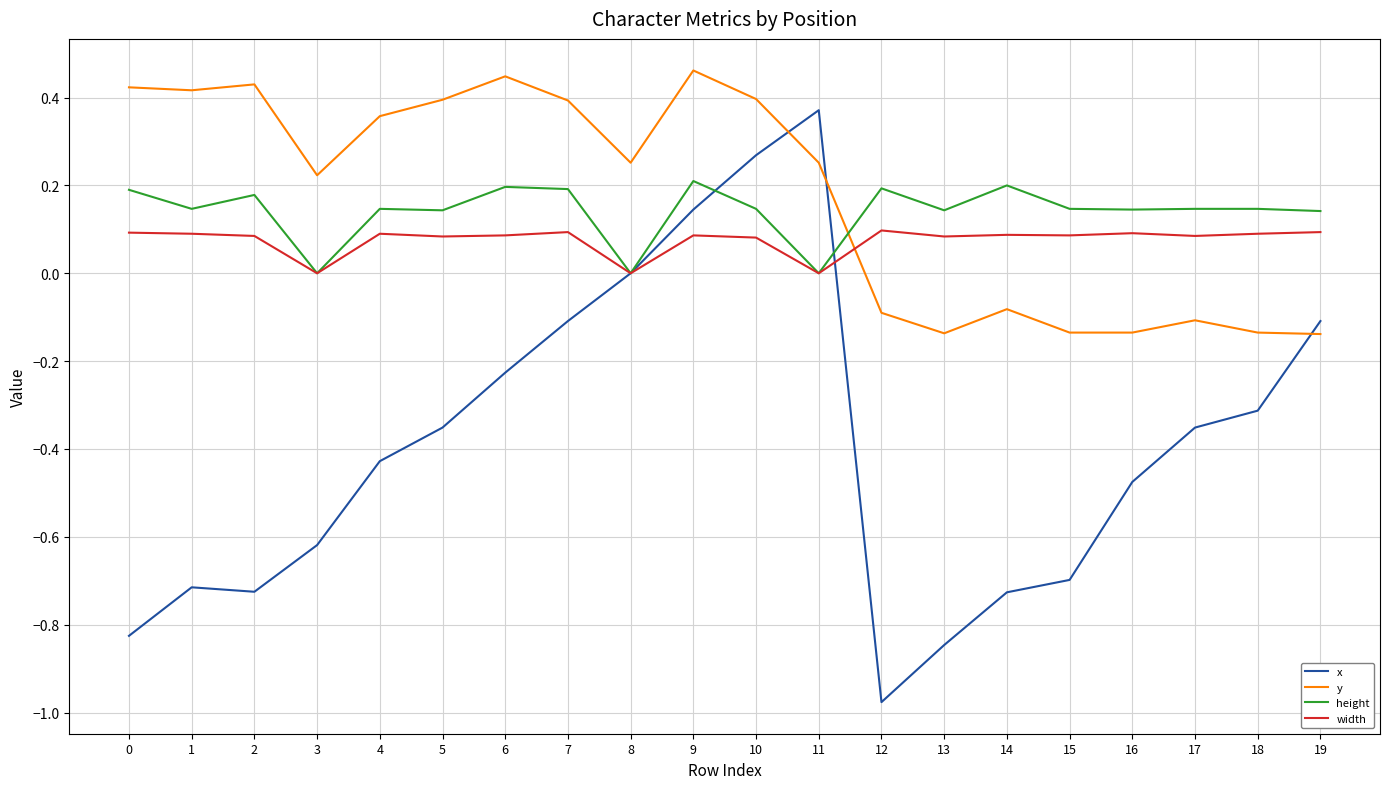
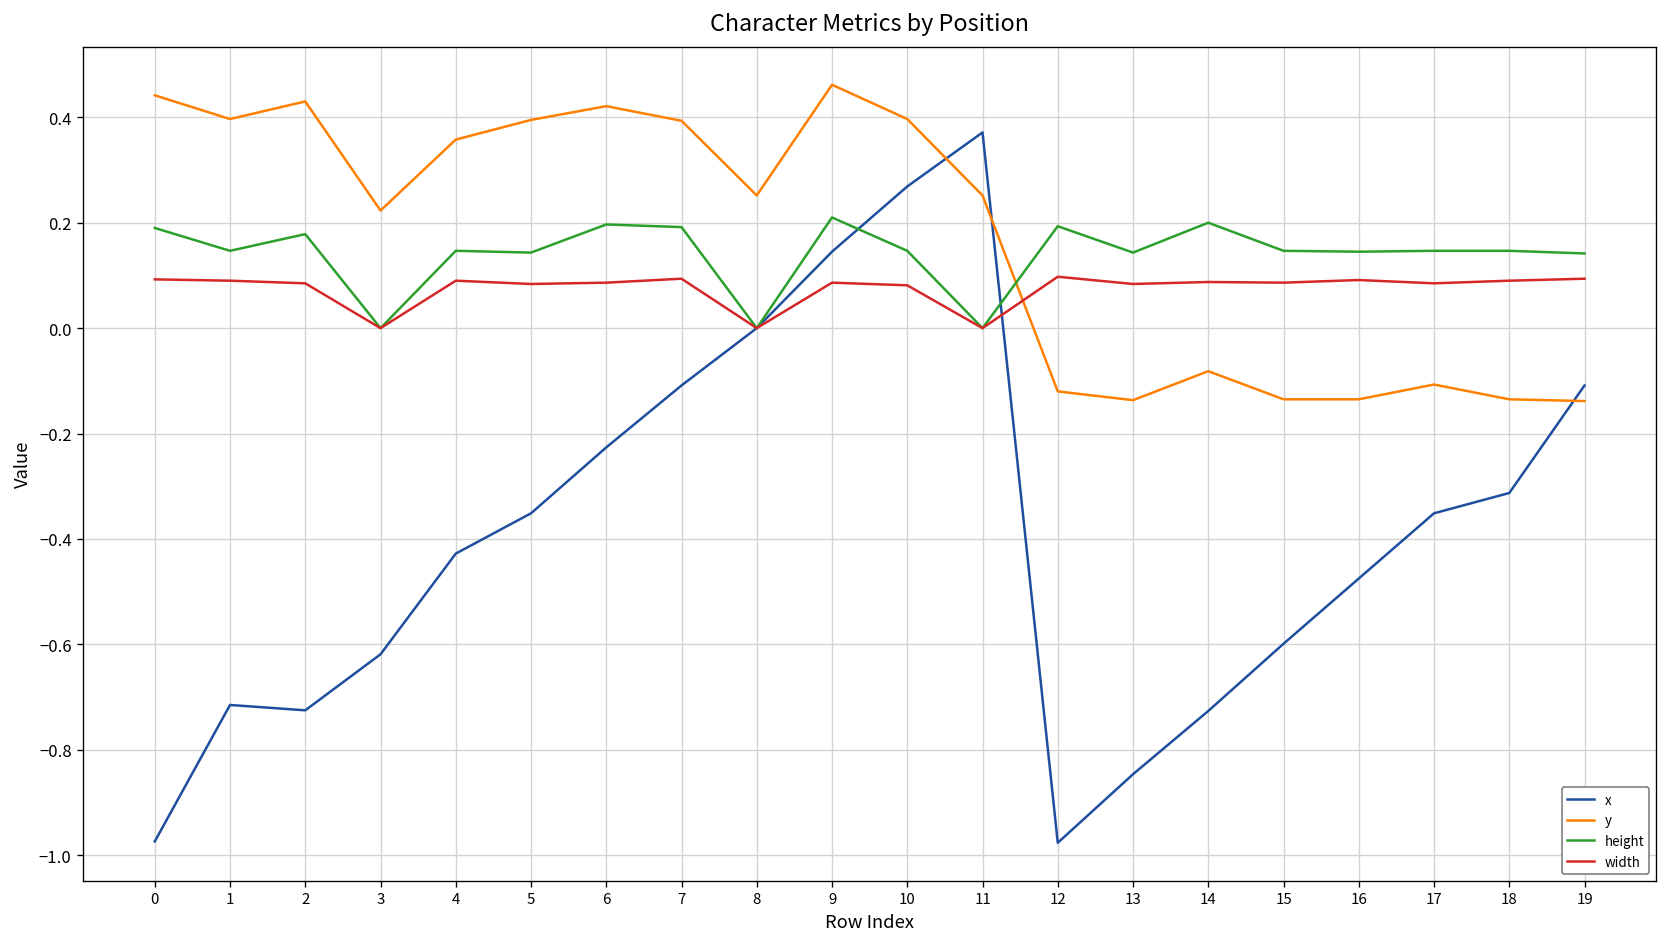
  {
    "x": {
-     "0": -0.83,
+     "0": -0.97,
      "1": -0.71,
      "2": -0.73,
      "3": -0.62,
      "4": -0.43,
      "5": -0.35,
      "6": -0.23,
      "7": -0.11,
      "9": 0.15,
      "10": 0.27,
      "11": 0.37,
      "12": -0.98,
      "13": -0.85,
      "14": -0.73,
-     "15": -0.70,
+     "15": -0.60,
      "16": -0.48,
      "17": -0.35,
      "18": -0.31,
      "19": -0.11
    },
    "y": {
-     "0": 0.42,
-     "1": 0.42,
+     "0": 0.44,
+     "1": 0.40,
      "2": 0.43,
      "3": 0.22,
      "4": 0.36,
      "5": 0.40,
-     "6": 0.45,
+     "6": 0.42,
      "7": 0.39,
      "8": 0.25,
      "9": 0.46,
      "10": 0.40,
      "11": 0.25,
-     "12": -0.09,
+     "12": -0.12,
      "13": -0.14,
      "14": -0.08,
      "15": -0.14,
      "16": -0.14,
      "17": -0.11,
      "18": -0.14,
      "19": -0.14
    },
    "height": {
      "0": 0.19,
      "1": 0.15,
      "2": 0.18,
      "4": 0.15,
      "5": 0.14,
      "6": 0.20,
      "7": 0.19,
      "9": 0.21,
      "10": 0.15,
      "12": 0.19,
      "13": 0.14,
      "14": 0.20,
      "15": 0.15,
      "16": 0.15,
      "17": 0.15,
      "18": 0.15,
      "19": 0.14
    },
    "width": {
      "0": 0.09,
      "1": 0.09,
      "2": 0.09,
      "4": 0.09,
      "5": 0.08,
      "6": 0.09,
      "7": 0.09,
      "9": 0.09,
      "10": 0.08,
      "12": 0.10,
      "13": 0.08,
      "14": 0.09,
      "15": 0.09,
      "16": 0.09,
      "17": 0.09,
      "18": 0.09,
      "19": 0.09
    }
  }
